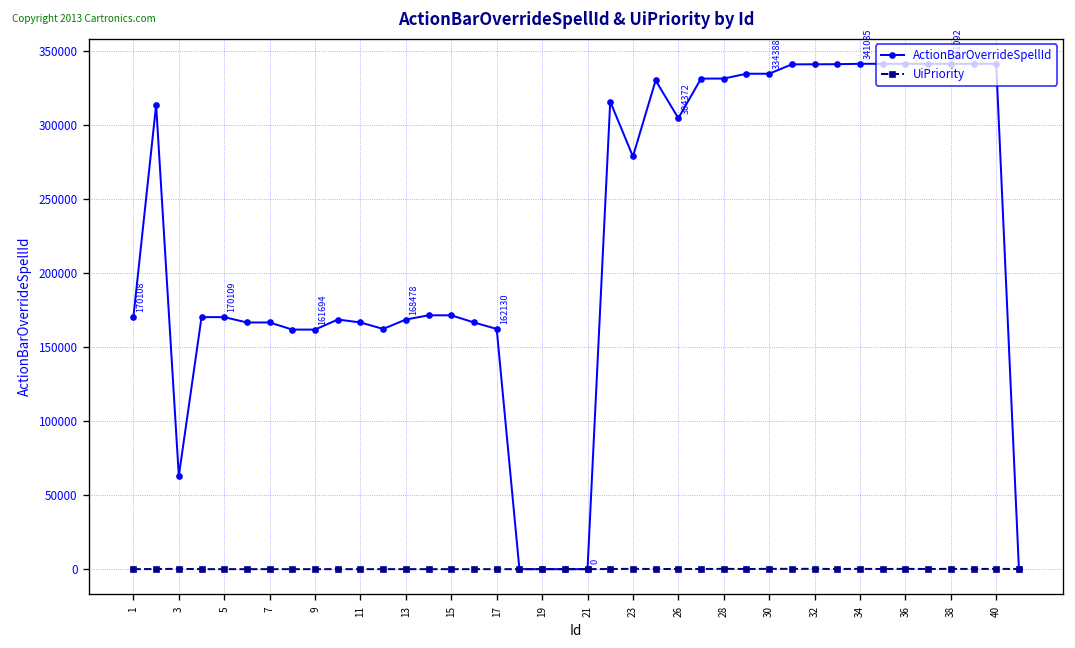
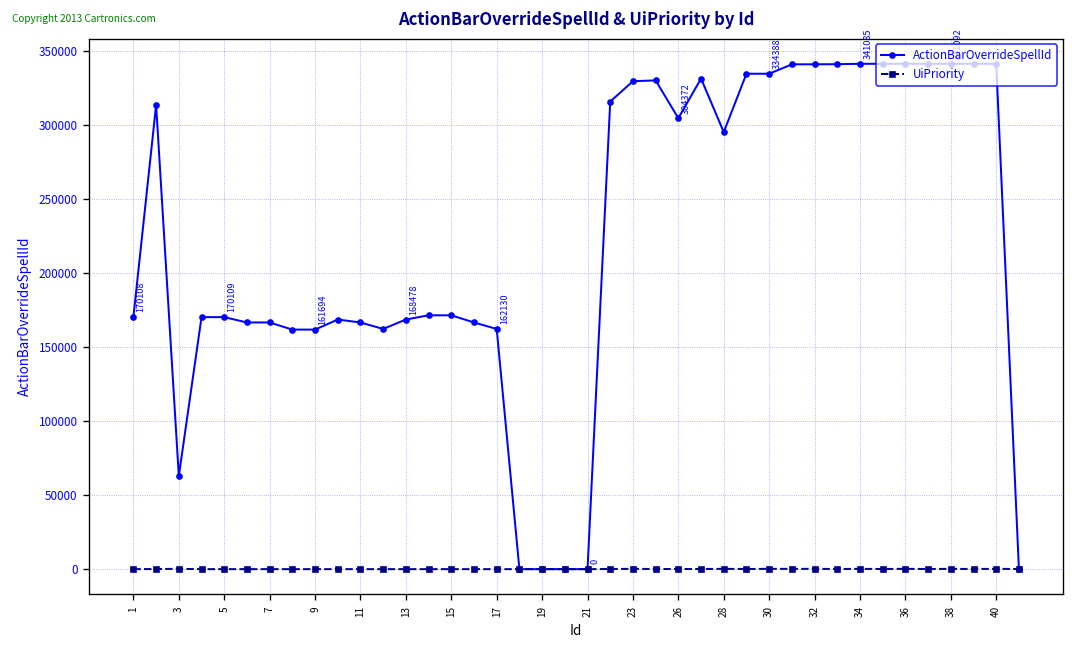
  {
    "ActionBarOverrideSpellId": {
      "3": 63000,
      "7": 166000,
      "11": 167000,
      "15": 171000,
-     "23": 279000,
-     "28": 331000,
+     "23": 329000,
+     "28": 295000,
      "32": 341000
    },
    "UiPriority": {
      "1": 0,
      "3": 0,
      "5": 0,
      "7": 0,
      "9": 0,
      "11": 0,
      "13": 0,
      "15": 0,
      "17": 0,
      "23": 0,
      "26": 0,
      "28": 0,
      "30": 0,
      "32": 0,
      "34": 0,
      "36": 0,
      "38": 0,
      "40": 0
    }
  }
